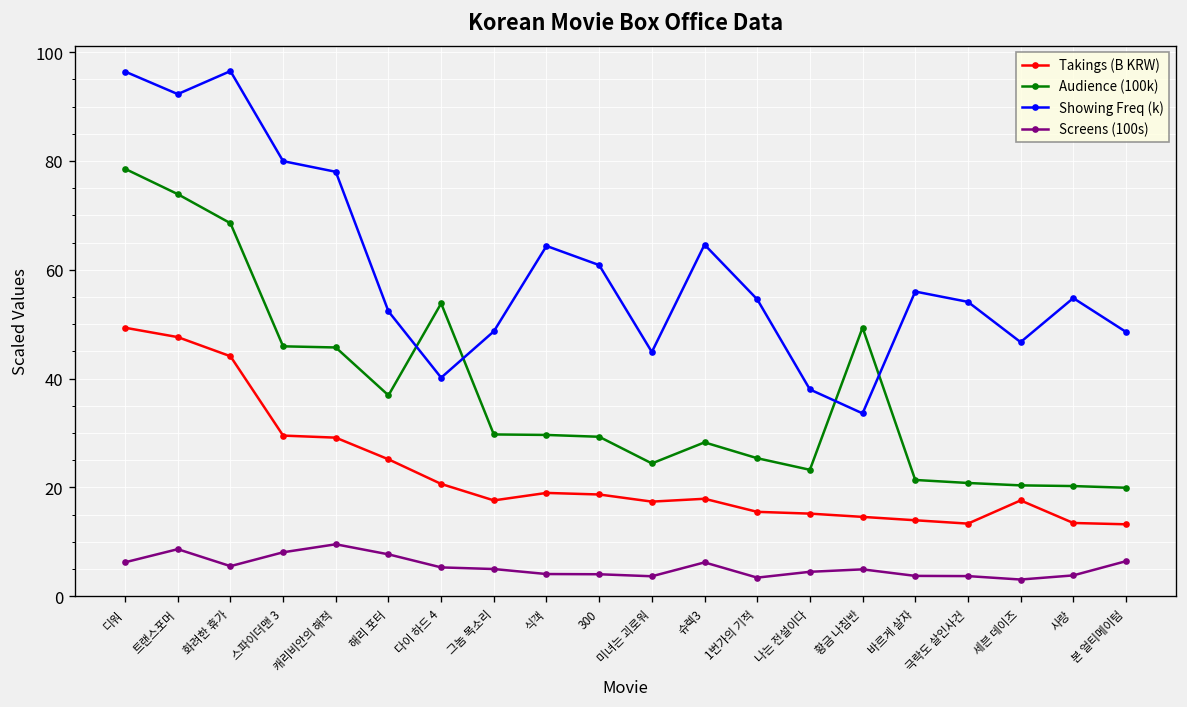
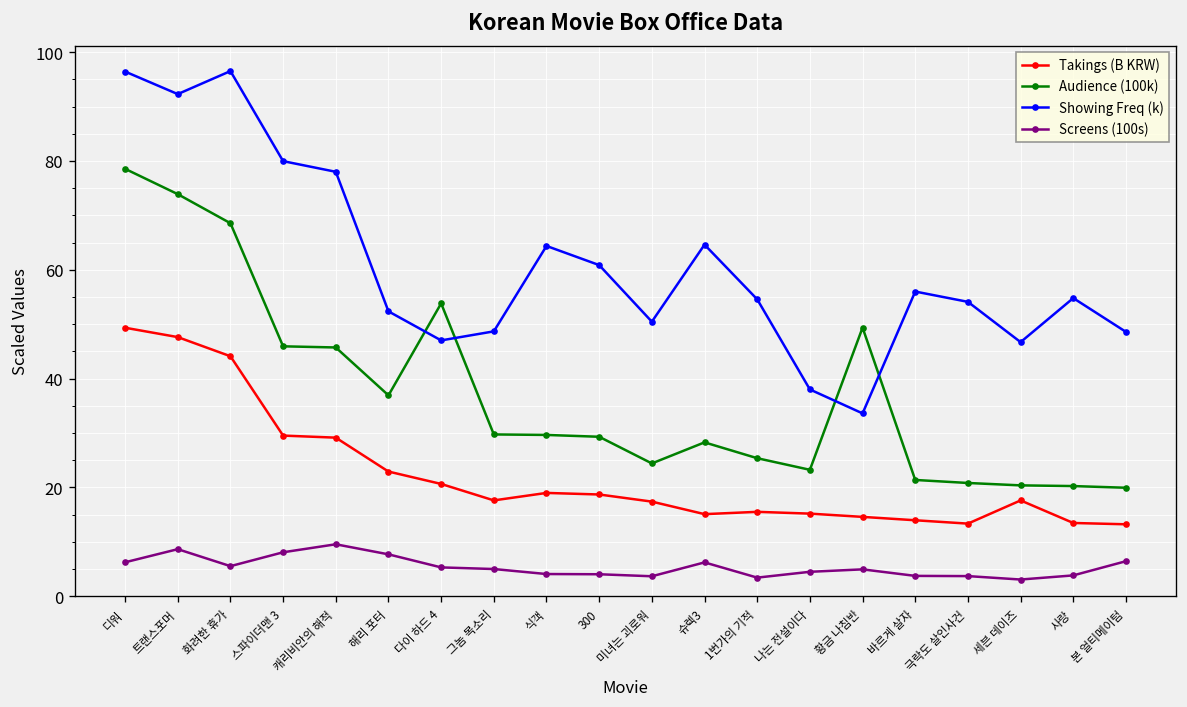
  {
    "Takings (B KRW)": {
      "디워": 49,
      "트랜스포머": 48,
      "화려한 휴가": 44,
      "스파이더맨 3": 30,
      "캐리비안의 해적": 29,
-     "해리 포터": 25,
+     "해리 포터": 23,
      "다이 하드 4": 21,
      "그놈 목소리": 18,
      "식객": 19,
      "300": 19,
      "미녀는 괴로워": 17,
-     "슈렉3": 18,
+     "슈렉3": 15,
      "1번가의 기적": 15,
      "나는 전설이다": 15,
      "황금 나침반": 15,
      "바르게 살자": 14,
      "극락도 살인사건": 13,
      "세븐 데이즈": 18,
      "사랑": 13,
      "본 얼티메이텀": 13
    },
    "Audience (100k)": {
      "디워": 79,
      "트랜스포머": 74,
      "화려한 휴가": 69,
      "스파이더맨 3": 46,
      "캐리비안의 해적": 46,
      "해리 포터": 37,
      "다이 하드 4": 54,
      "그놈 목소리": 30,
      "식객": 30,
      "300": 29,
      "미녀는 괴로워": 24,
      "슈렉3": 28,
      "1번가의 기적": 25,
      "나는 전설이다": 23,
      "황금 나침반": 49,
      "바르게 살자": 21,
      "극락도 살인사건": 21,
      "세븐 데이즈": 20,
      "사랑": 20,
      "본 얼티메이텀": 20
    },
    "Showing Freq (k)": {
      "디워": 96,
      "트랜스포머": 92,
      "화려한 휴가": 97,
      "스파이더맨 3": 80,
      "캐리비안의 해적": 78,
      "해리 포터": 52,
-     "다이 하드 4": 40,
+     "다이 하드 4": 47,
      "그놈 목소리": 49,
      "식객": 64,
      "300": 61,
-     "미녀는 괴로워": 45,
+     "미녀는 괴로워": 50,
      "슈렉3": 65,
      "1번가의 기적": 55,
      "나는 전설이다": 38,
      "황금 나침반": 34,
      "바르게 살자": 56,
      "극락도 살인사건": 54,
      "세븐 데이즈": 47,
      "사랑": 55,
      "본 얼티메이텀": 49
    },
    "Screens (100s)": {
      "디워": 6,
      "트랜스포머": 9,
      "화려한 휴가": 6,
      "스파이더맨 3": 8,
      "캐리비안의 해적": 10,
      "해리 포터": 8,
      "다이 하드 4": 5,
      "그놈 목소리": 5,
      "식객": 4,
      "300": 4,
      "미녀는 괴로워": 4,
      "슈렉3": 6,
      "1번가의 기적": 3,
      "나는 전설이다": 4,
      "황금 나침반": 5,
      "바르게 살자": 4,
      "극락도 살인사건": 4,
      "세븐 데이즈": 3,
      "사랑": 4,
      "본 얼티메이텀": 6
    }
  }
